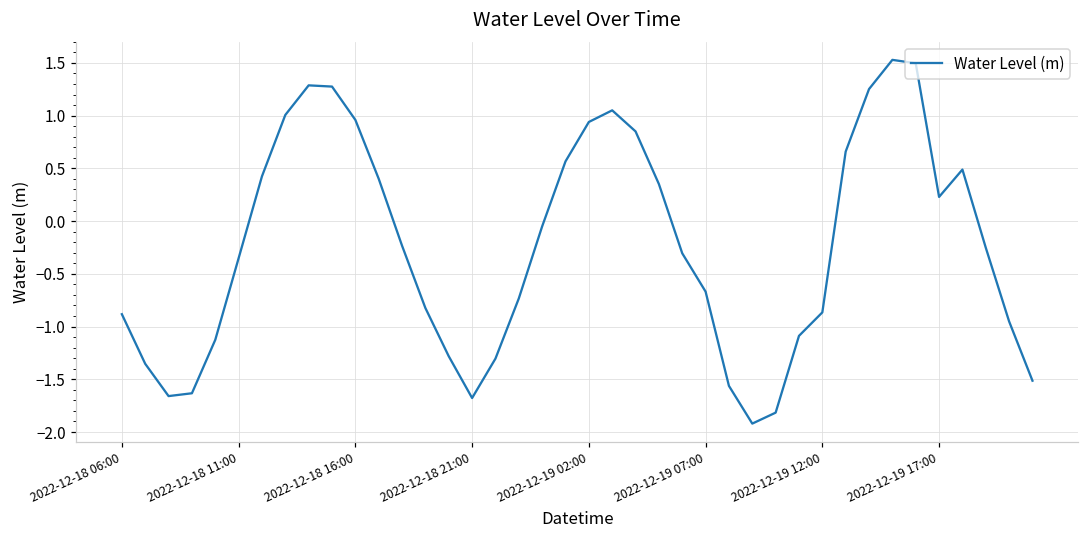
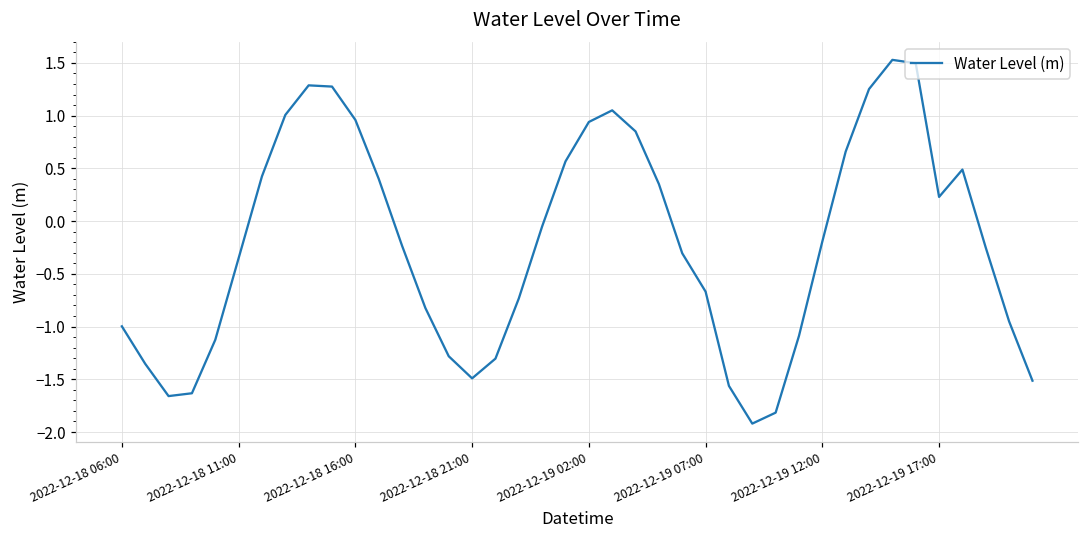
  {
-   "2022-12-18 06:00": -0.9,
+   "2022-12-18 06:00": -1.0,
    "2022-12-18 11:00": -0.4,
    "2022-12-18 16:00": 1.0,
-   "2022-12-18 21:00": -1.7,
+   "2022-12-18 21:00": -1.5,
    "2022-12-19 02:00": 0.9,
    "2022-12-19 07:00": -0.7,
-   "2022-12-19 12:00": -0.9,
+   "2022-12-19 12:00": -0.2,
    "2022-12-19 17:00": 0.2
  }
